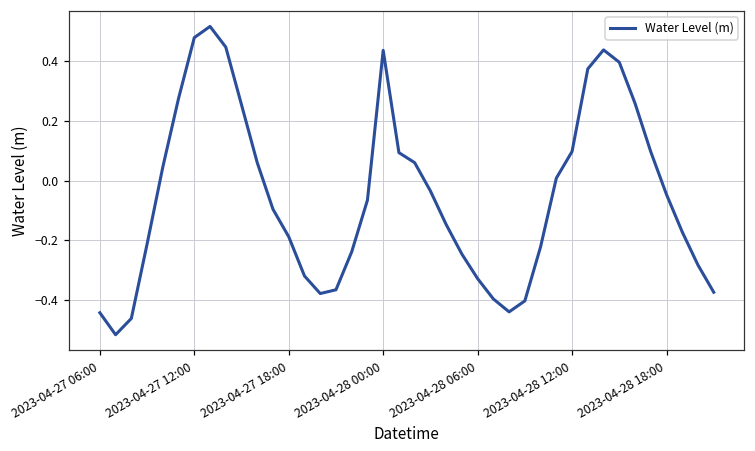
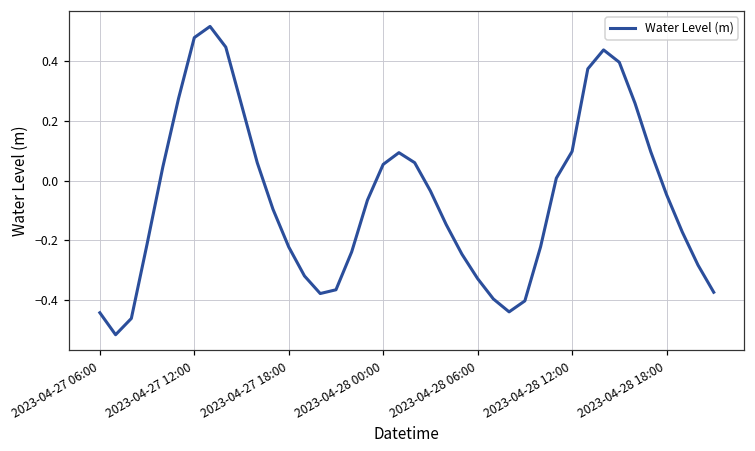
  {
    "2023-04-27 06:00": -0.44,
    "2023-04-27 12:00": 0.48,
-   "2023-04-27 18:00": -0.19,
-   "2023-04-28 00:00": 0.44,
+   "2023-04-27 18:00": -0.22,
+   "2023-04-28 00:00": 0.05,
    "2023-04-28 06:00": -0.33,
    "2023-04-28 12:00": 0.10,
    "2023-04-28 18:00": -0.05
  }
